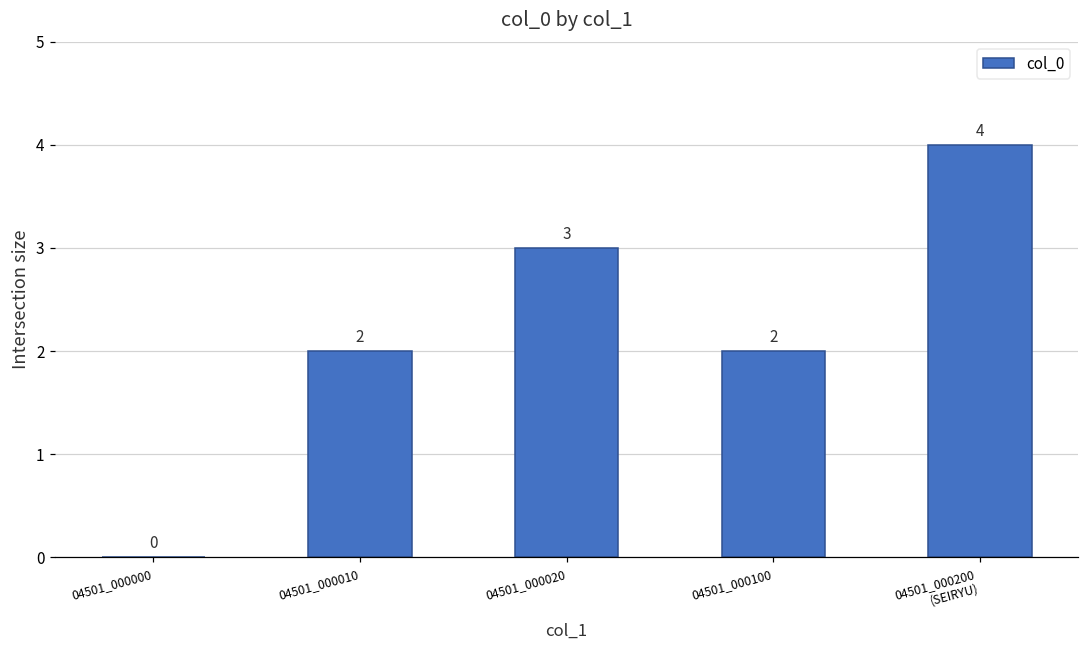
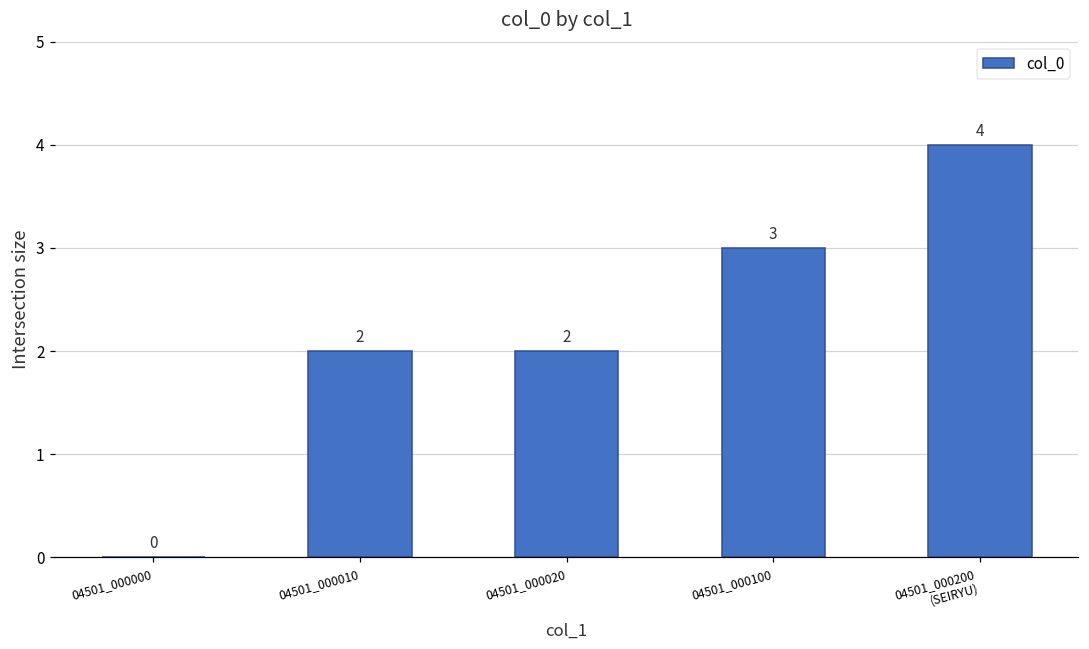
  {
    "04501_000000": 0,
    "04501_000010": 2,
-   "04501_000020": 3,
-   "04501_000100": 2,
+   "04501_000020": 2,
+   "04501_000100": 3,
    "04501_000200 (SEIRYU)": 4
  }
